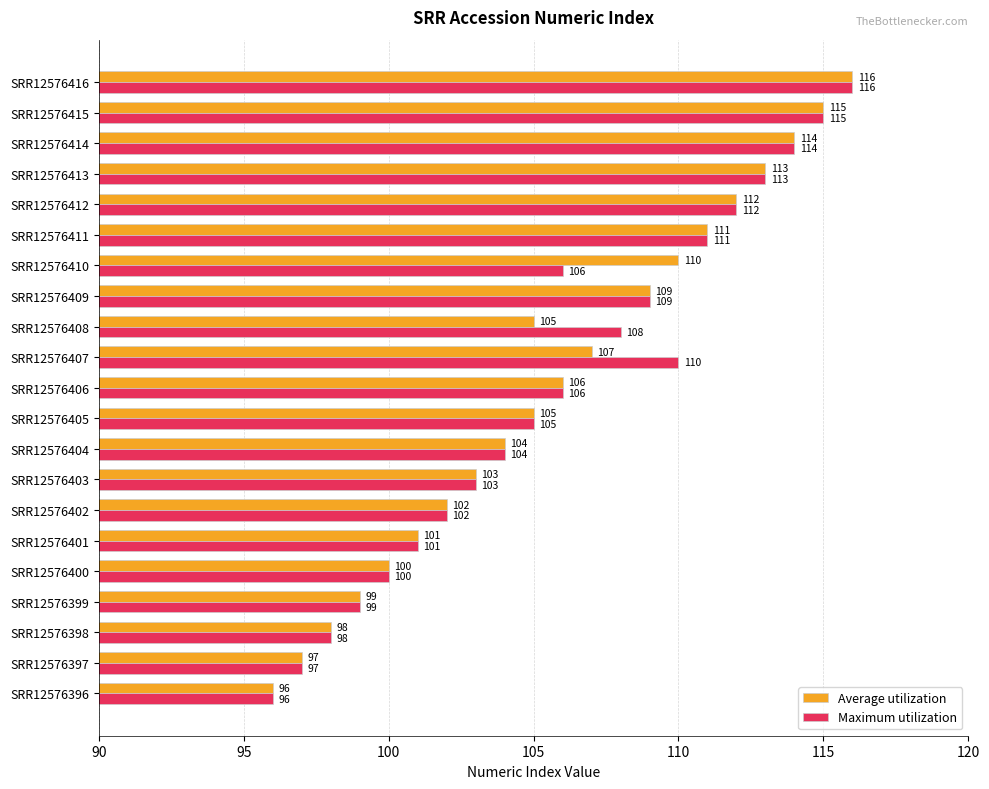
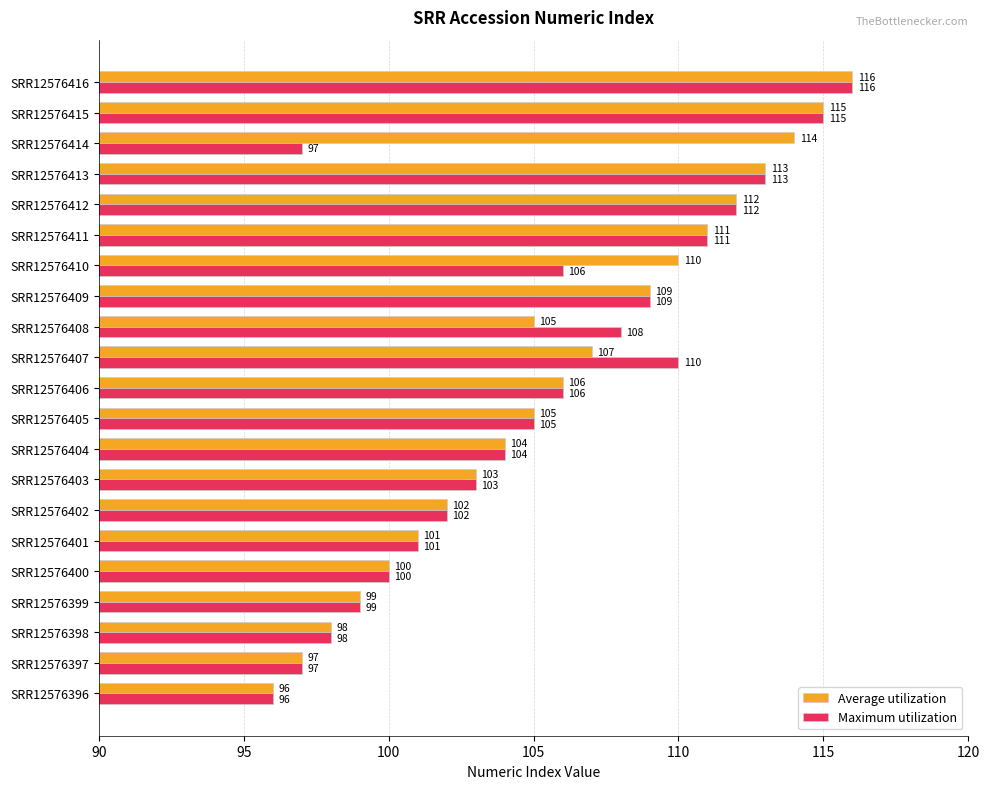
  {
    "Average utilization": {
      "SRR12576416": 116,
      "SRR12576415": 115,
      "SRR12576414": 114,
      "SRR12576413": 113,
      "SRR12576412": 112,
      "SRR12576411": 111,
      "SRR12576410": 110,
      "SRR12576409": 109,
      "SRR12576408": 105,
      "SRR12576407": 107,
      "SRR12576406": 106,
      "SRR12576405": 105,
      "SRR12576404": 104,
      "SRR12576403": 103,
      "SRR12576402": 102,
      "SRR12576401": 101,
      "SRR12576400": 100,
      "SRR12576399": 99,
      "SRR12576398": 98,
      "SRR12576397": 97,
      "SRR12576396": 96
    },
    "Maximum utilization": {
      "SRR12576416": 116,
      "SRR12576415": 115,
-     "SRR12576414": 114,
+     "SRR12576414": 97,
      "SRR12576413": 113,
      "SRR12576412": 112,
      "SRR12576411": 111,
      "SRR12576410": 106,
      "SRR12576409": 109,
      "SRR12576408": 108,
      "SRR12576407": 110,
      "SRR12576406": 106,
      "SRR12576405": 105,
      "SRR12576404": 104,
      "SRR12576403": 103,
      "SRR12576402": 102,
      "SRR12576401": 101,
      "SRR12576400": 100,
      "SRR12576399": 99,
      "SRR12576398": 98,
      "SRR12576397": 97,
      "SRR12576396": 96
    }
  }
